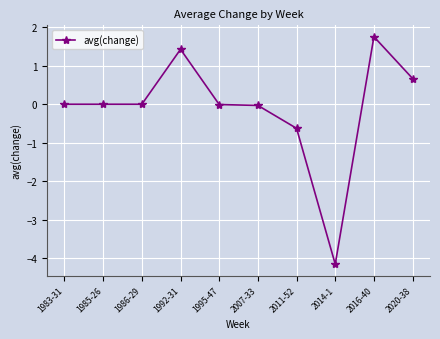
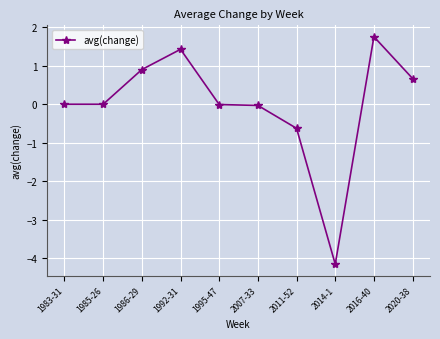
  {
    "1983-31": 0.0,
    "1985-26": 0.0,
-   "1986-29": 0.0,
+   "1986-29": 0.9,
    "1992-31": 1.4,
    "1995-47": 0.0,
    "2007-33": 0.0,
    "2011-52": -0.6,
    "2014-1": -4.1,
    "2016-40": 1.8,
    "2020-38": 0.7
  }
